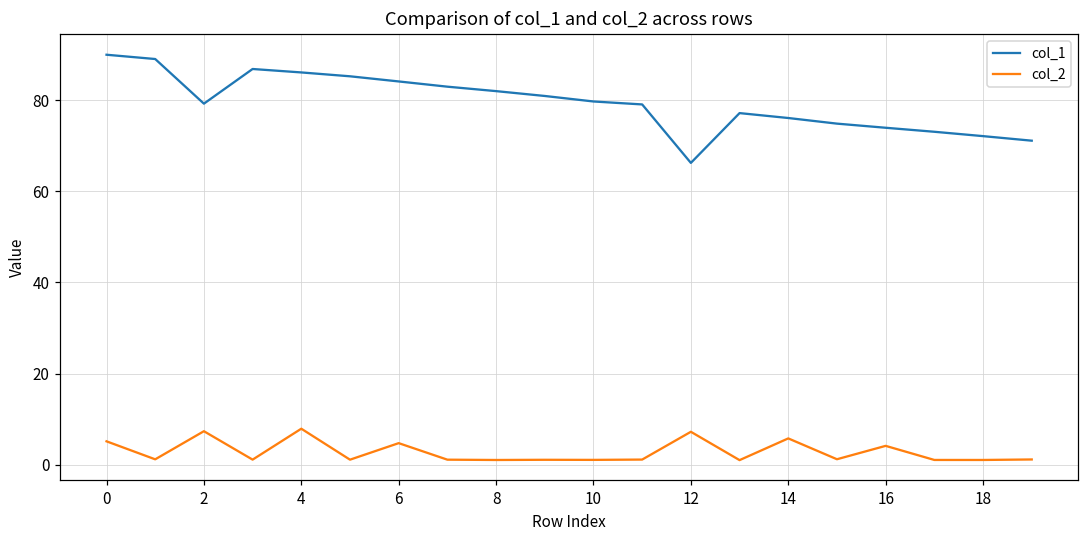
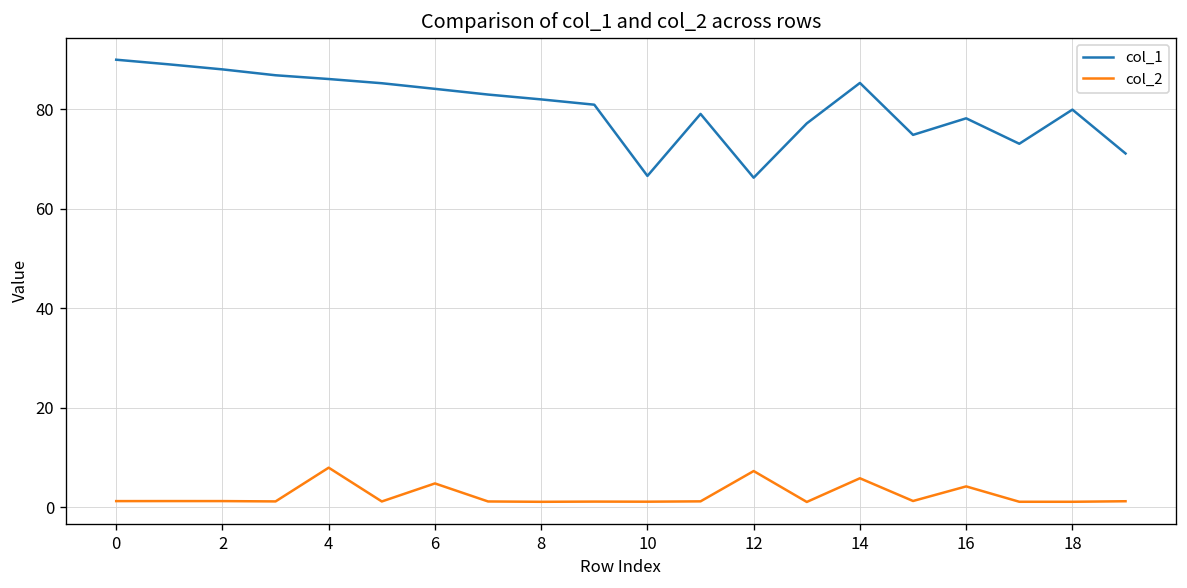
  {
    "col_1": {
      "0": 90,
-     "2": 79,
+     "2": 88,
      "4": 86,
      "6": 84,
      "8": 82,
-     "10": 80,
+     "10": 67,
      "12": 66,
-     "14": 76,
-     "16": 74,
-     "18": 72
+     "14": 85,
+     "16": 78,
+     "18": 80
    },
    "col_2": {
-     "0": 5,
-     "2": 7,
+     "0": 1,
+     "2": 1,
      "4": 8,
      "6": 5,
      "8": 1,
      "10": 1,
      "12": 7,
      "14": 6,
      "16": 4,
      "18": 1
    }
  }
